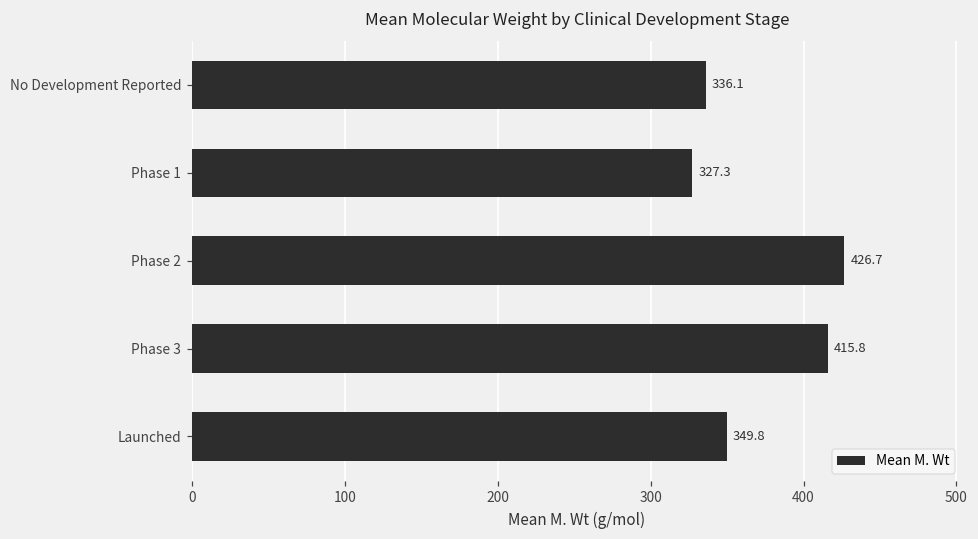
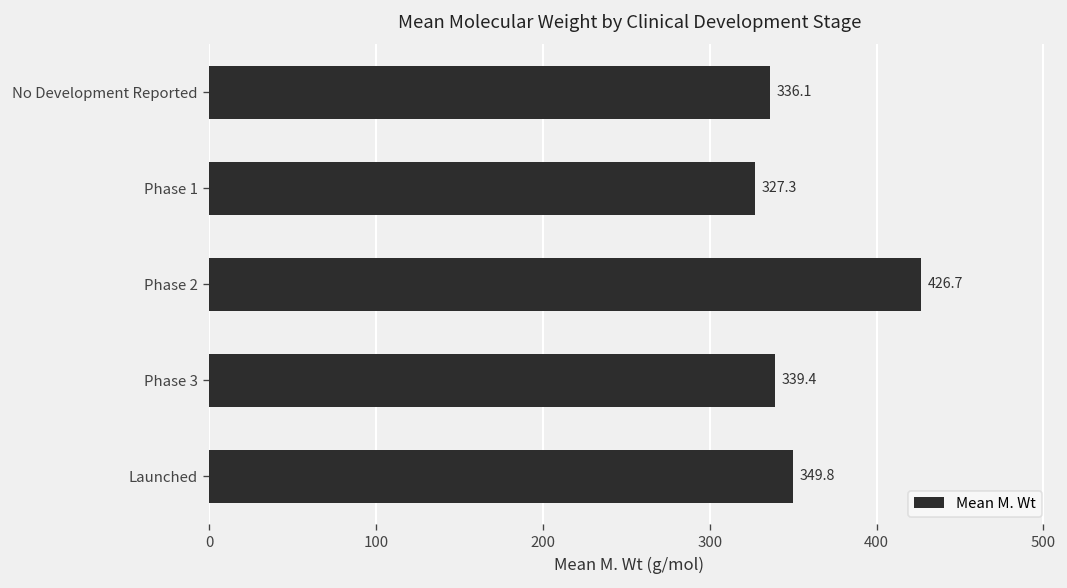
  {
    "No Development Reported": 336.1,
    "Phase 1": 327.3,
    "Phase 2": 426.7,
-   "Phase 3": 415.8,
+   "Phase 3": 339.4,
    "Launched": 349.8
  }
